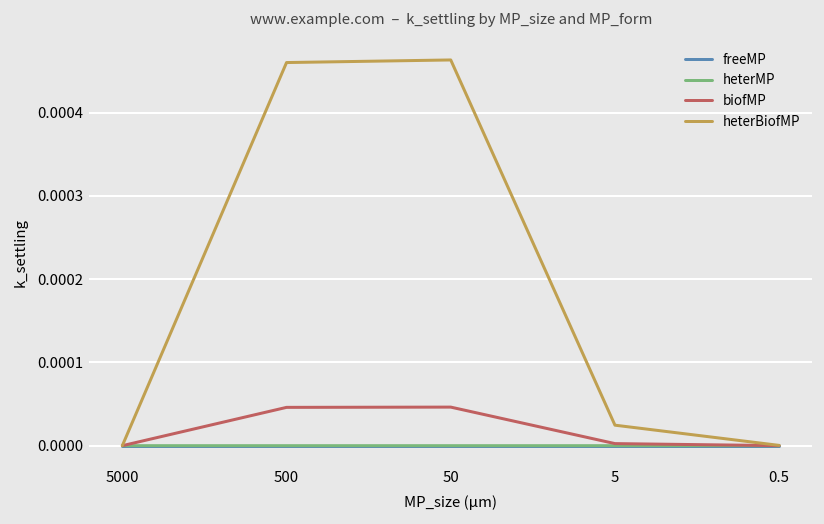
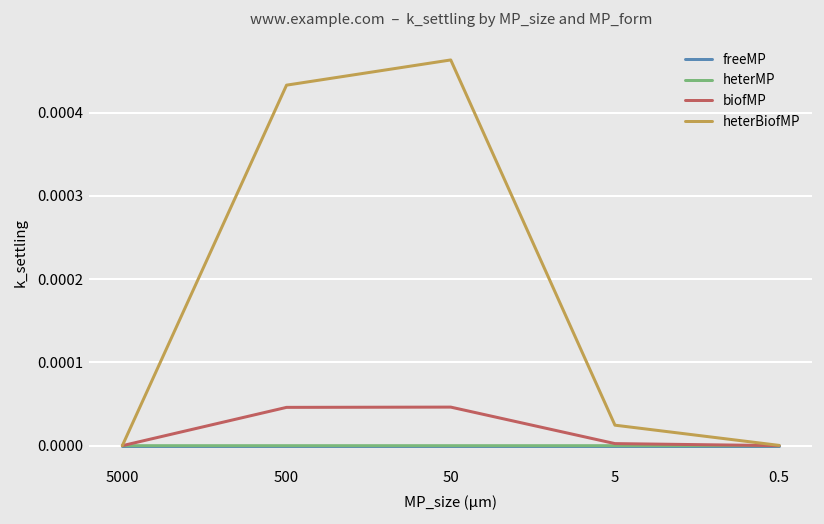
  {
    "heterMP": {
      "500": 0.00000,
      "50": 0.00000
    },
    "biofMP": {
      "500": 0.00005,
      "50": 0.00005
    },
    "heterBiofMP": {
-     "500": 0.00046,
+     "500": 0.00043,
      "50": 0.00046,
      "5": 0.00002
    }
  }
